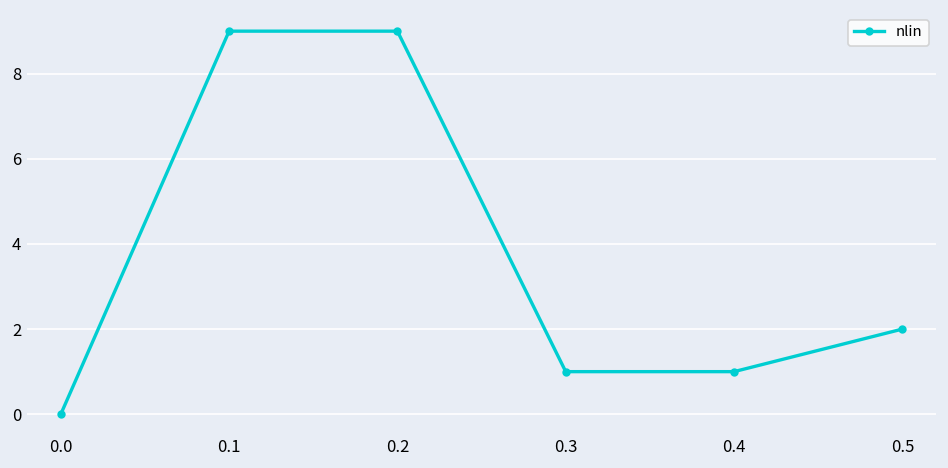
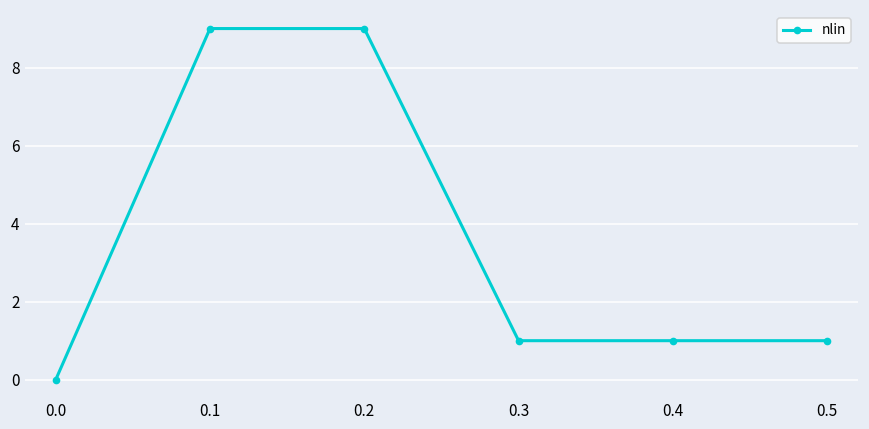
  {
    "0.0": 0,
    "0.1": 9,
    "0.2": 9,
    "0.3": 1,
    "0.4": 1,
-   "0.5": 2
+   "0.5": 1
  }
